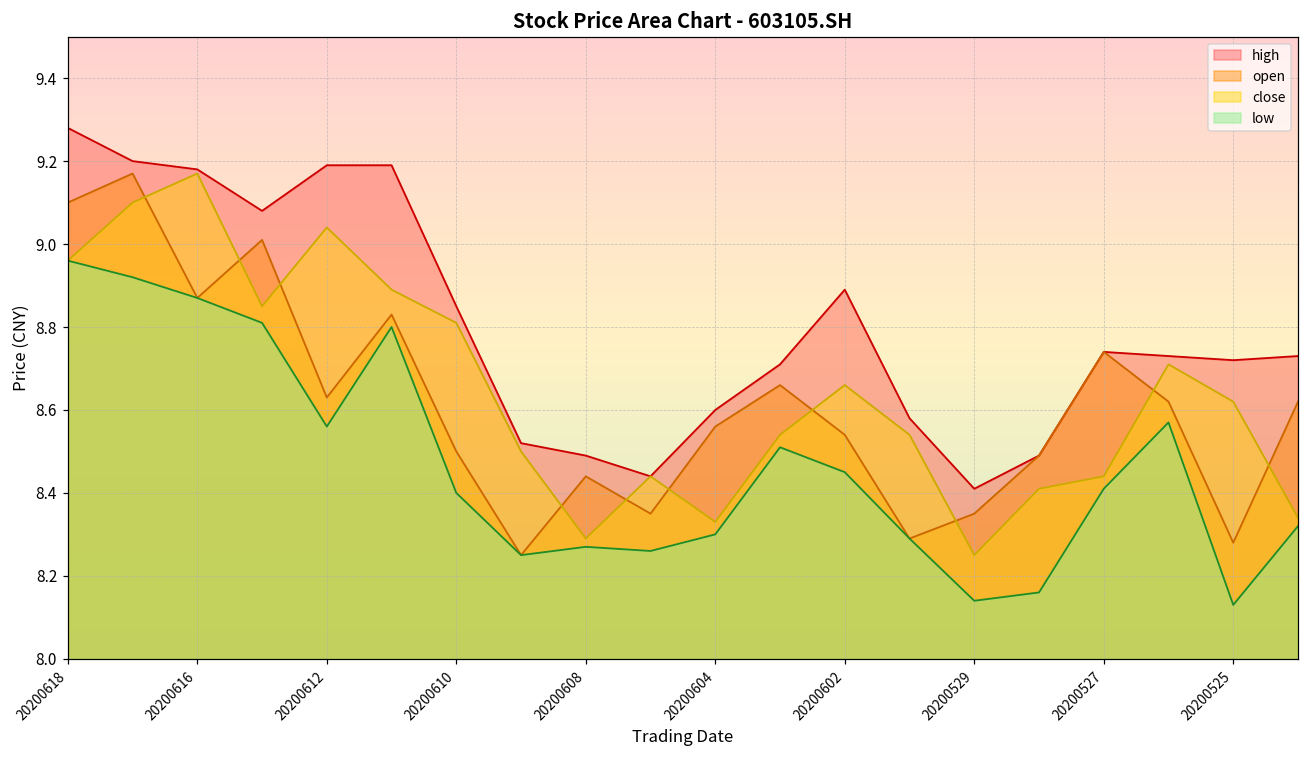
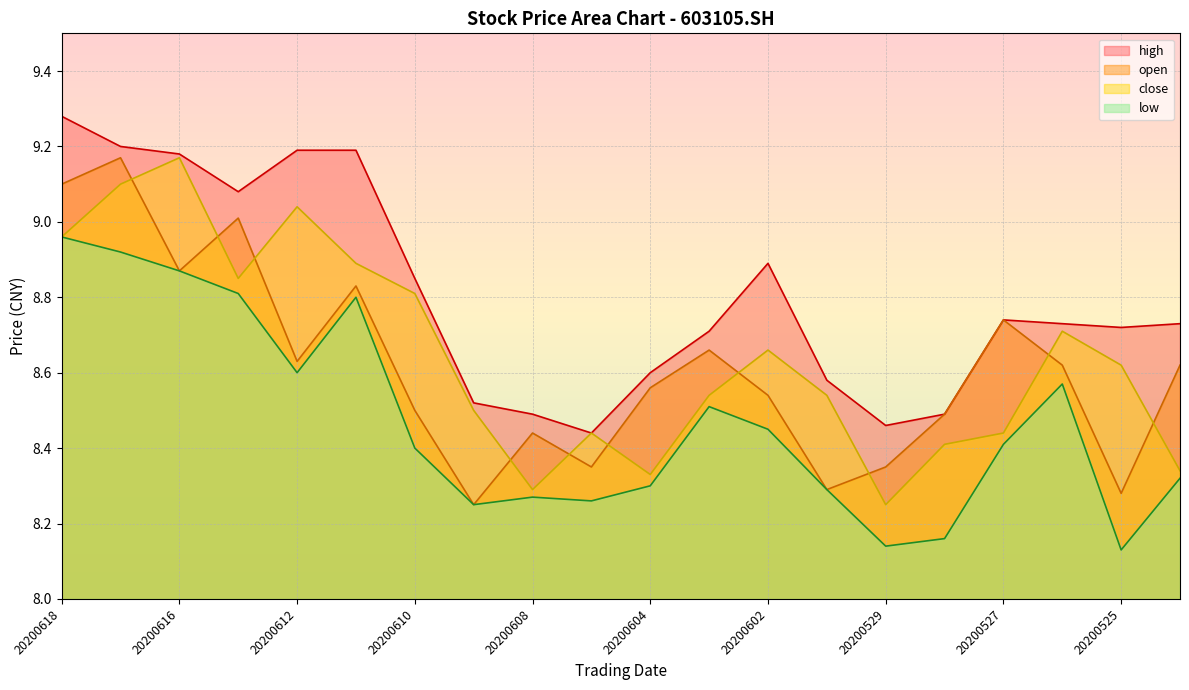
  {
    "high": {
      "20200618": 9.28,
      "20200616": 9.18,
      "20200612": 9.19,
      "20200610": 8.85,
      "20200608": 8.49,
      "20200604": 8.60,
      "20200602": 8.89,
-     "20200529": 8.41,
+     "20200529": 8.46,
      "20200525": 8.72
    },
    "low": {
-     "20200612": 8.56,
+     "20200612": 8.60,
      "20200610": 8.40,
      "20200608": 8.27,
      "20200604": 8.30,
      "20200602": 8.45,
      "20200529": 8.14,
      "20200527": 8.41,
      "20200525": 8.13
    }
  }
